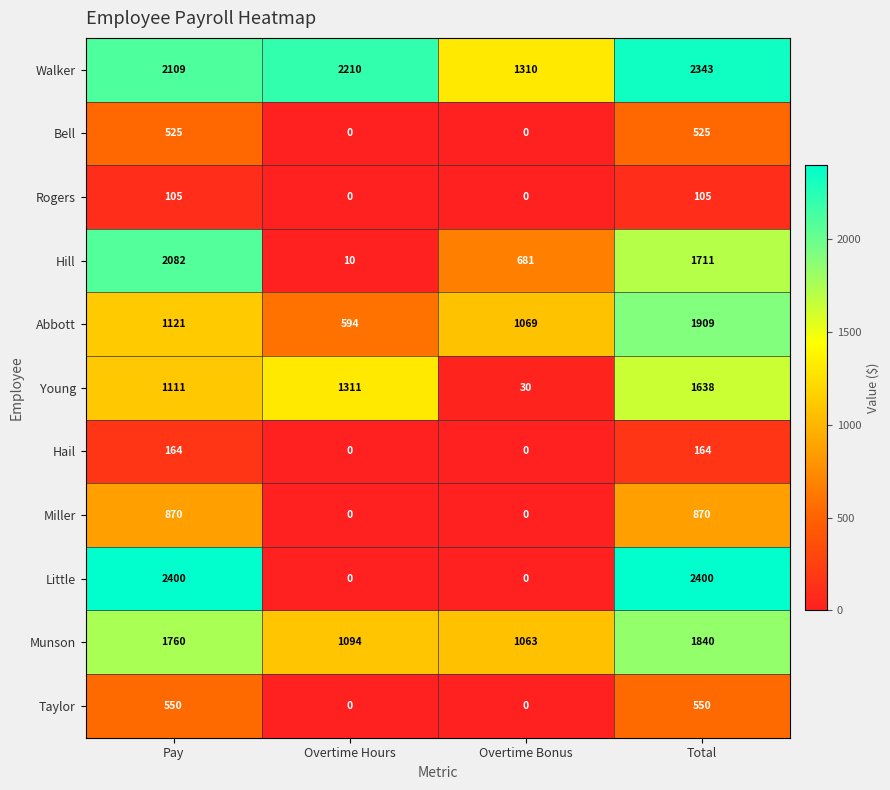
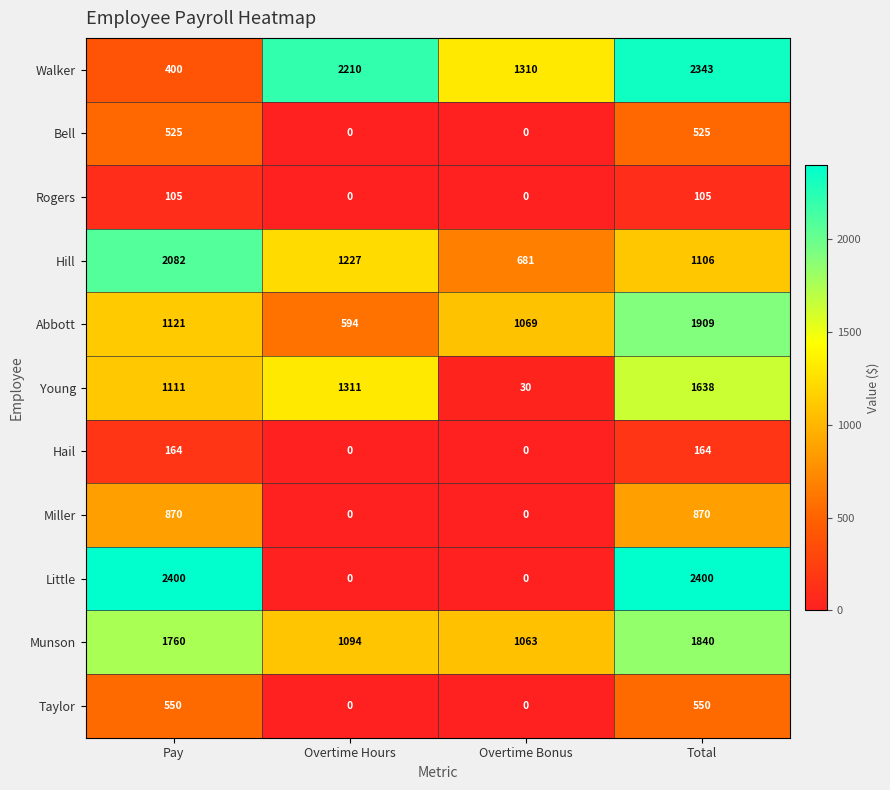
  {
    "Walker": {
-     "Pay": 2109,
+     "Pay": 400,
      "Overtime Hours": 2210,
      "Overtime Bonus": 1310,
      "Total": 2343
    },
    "Bell": {
      "Pay": 525,
      "Overtime Hours": 0,
      "Overtime Bonus": 0,
      "Total": 525
    },
    "Rogers": {
      "Pay": 105,
      "Overtime Hours": 0,
      "Overtime Bonus": 0,
      "Total": 105
    },
    "Hill": {
      "Pay": 2082,
-     "Overtime Hours": 10,
+     "Overtime Hours": 1227,
      "Overtime Bonus": 681,
-     "Total": 1711
+     "Total": 1106
    },
    "Abbott": {
      "Pay": 1121,
      "Overtime Hours": 594,
      "Overtime Bonus": 1069,
      "Total": 1909
    },
    "Young": {
      "Pay": 1111,
      "Overtime Hours": 1311,
      "Overtime Bonus": 30,
      "Total": 1638
    },
    "Hail": {
      "Pay": 164,
      "Overtime Hours": 0,
      "Overtime Bonus": 0,
      "Total": 164
    },
    "Miller": {
      "Pay": 870,
      "Overtime Hours": 0,
      "Overtime Bonus": 0,
      "Total": 870
    },
    "Little": {
      "Pay": 2400,
      "Overtime Hours": 0,
      "Overtime Bonus": 0,
      "Total": 2400
    },
    "Munson": {
      "Pay": 1760,
      "Overtime Hours": 1094,
      "Overtime Bonus": 1063,
      "Total": 1840
    },
    "Taylor": {
      "Pay": 550,
      "Overtime Hours": 0,
      "Overtime Bonus": 0,
      "Total": 550
    }
  }
